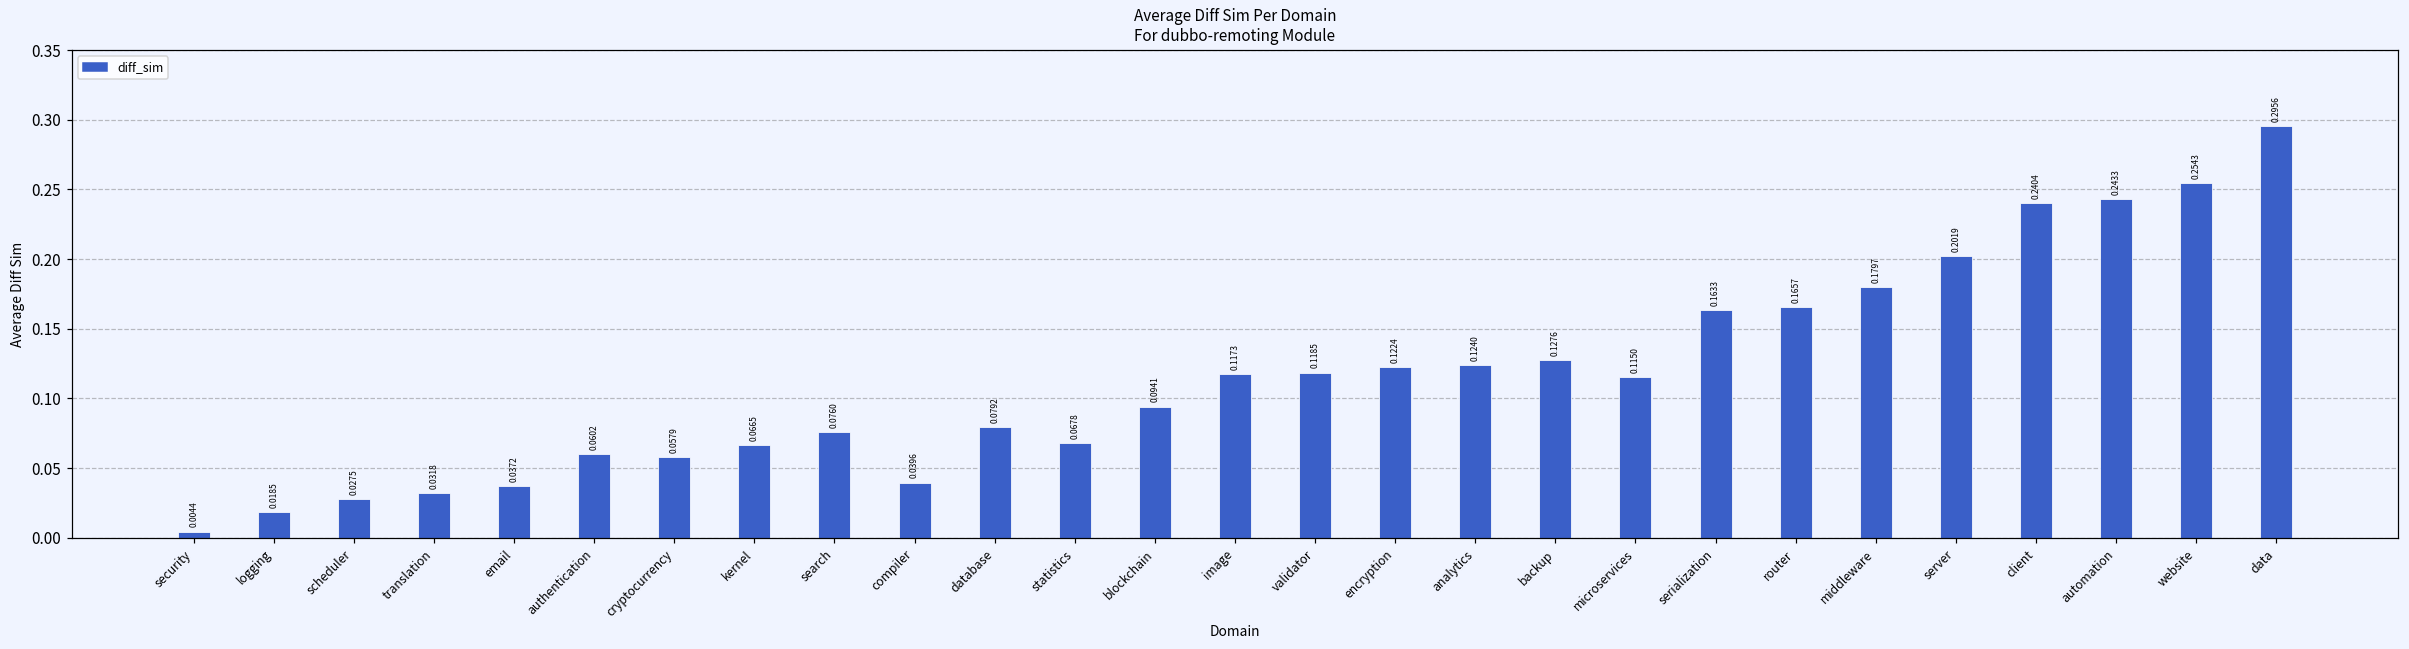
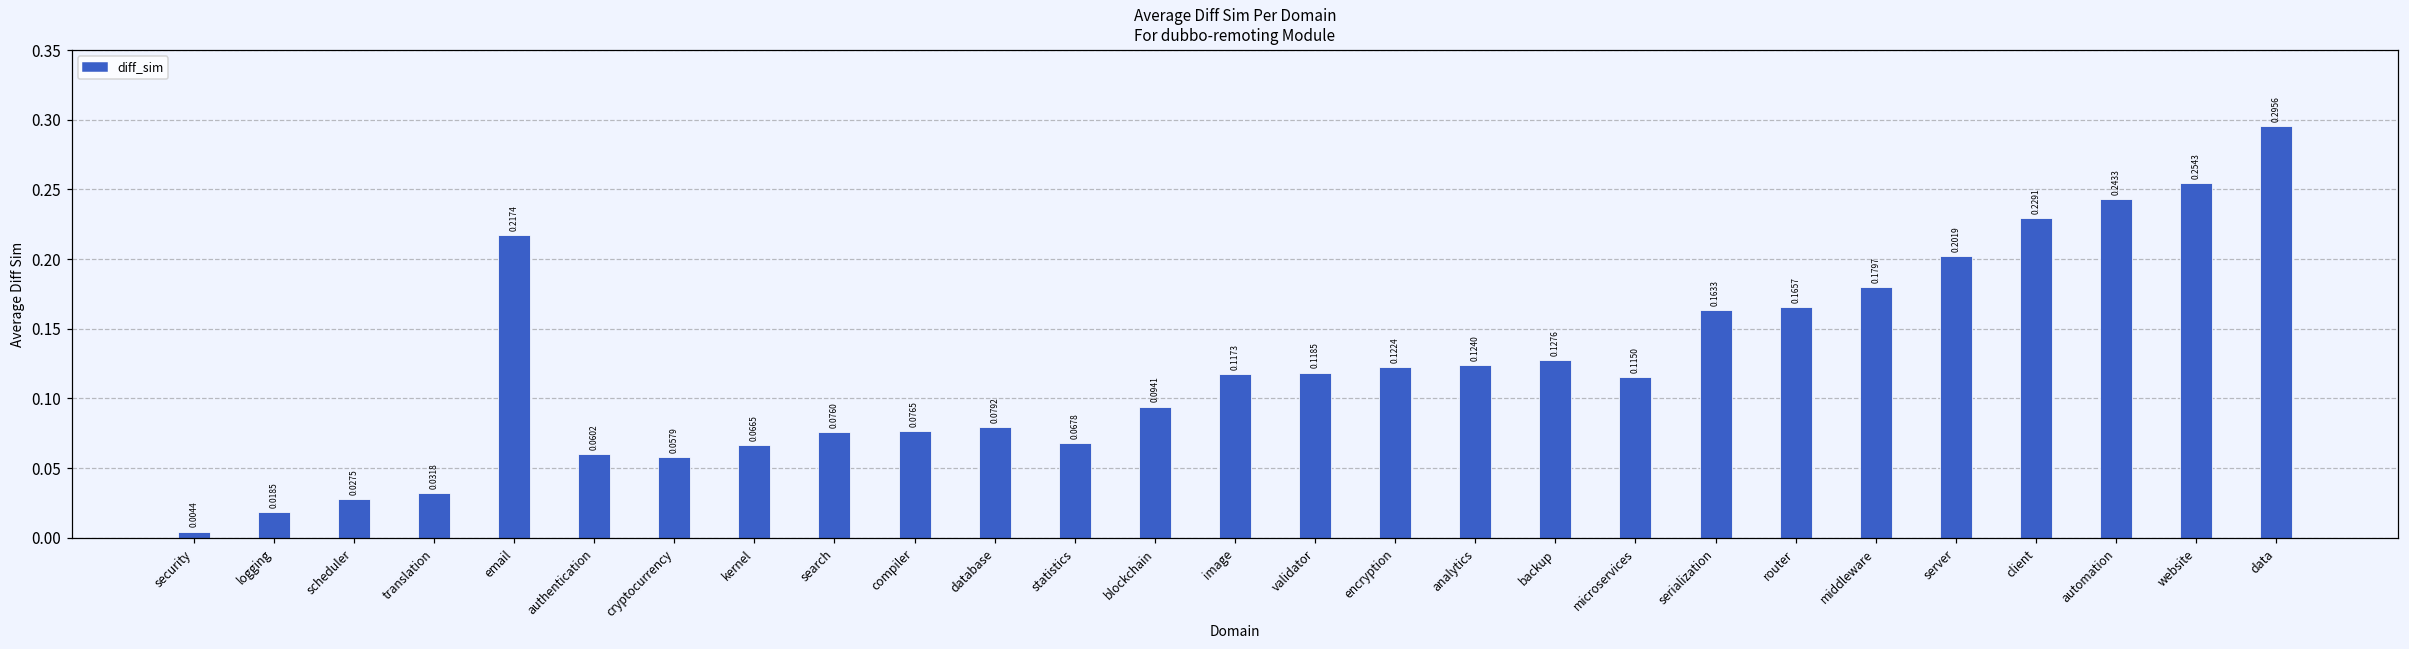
  {
    "security": 0.0044,
    "logging": 0.0185,
    "scheduler": 0.0275,
    "translation": 0.0318,
-   "email": 0.0372,
+   "email": 0.2174,
    "authentication": 0.0602,
    "cryptocurrency": 0.0579,
    "kernel": 0.0665,
    "search": 0.0760,
-   "compiler": 0.0396,
+   "compiler": 0.0765,
    "database": 0.0792,
    "statistics": 0.0678,
    "blockchain": 0.0941,
    "image": 0.1173,
    "validator": 0.1185,
    "encryption": 0.1224,
    "analytics": 0.1240,
    "backup": 0.1276,
    "microservices": 0.1150,
    "serialization": 0.1633,
    "router": 0.1657,
    "middleware": 0.1797,
    "server": 0.2019,
-   "client": 0.2404,
+   "client": 0.2291,
    "automation": 0.2433,
    "website": 0.2543,
    "data": 0.2956
  }
